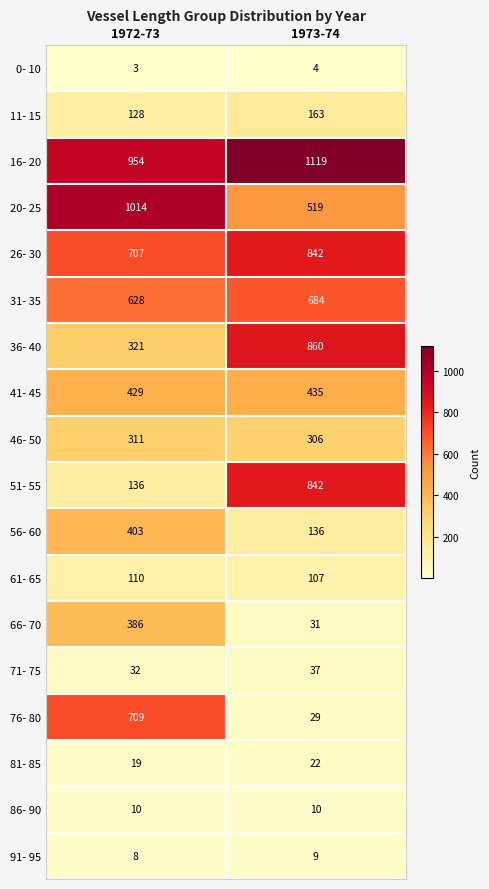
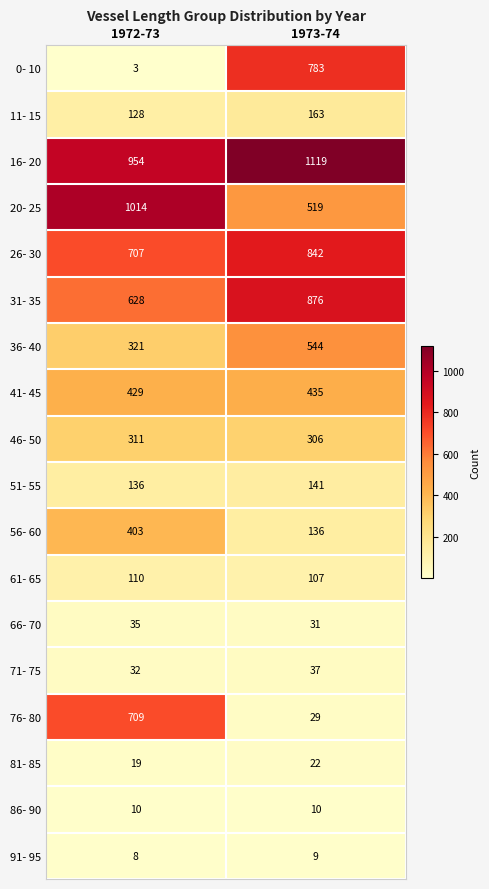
  {
    "0- 10": {
      "1972-73": 3,
-     "1973-74": 4
+     "1973-74": 783
    },
    "11- 15": {
      "1972-73": 128,
      "1973-74": 163
    },
    "16- 20": {
      "1972-73": 954,
      "1973-74": 1119
    },
    "20- 25": {
      "1972-73": 1014,
      "1973-74": 519
    },
    "26- 30": {
      "1972-73": 707,
      "1973-74": 842
    },
    "31- 35": {
      "1972-73": 628,
-     "1973-74": 684
+     "1973-74": 876
    },
    "36- 40": {
      "1972-73": 321,
-     "1973-74": 860
+     "1973-74": 544
    },
    "41- 45": {
      "1972-73": 429,
      "1973-74": 435
    },
    "46- 50": {
      "1972-73": 311,
      "1973-74": 306
    },
    "51- 55": {
      "1972-73": 136,
-     "1973-74": 842
+     "1973-74": 141
    },
    "56- 60": {
      "1972-73": 403,
      "1973-74": 136
    },
    "61- 65": {
      "1972-73": 110,
      "1973-74": 107
    },
    "66- 70": {
-     "1972-73": 386,
+     "1972-73": 35,
      "1973-74": 31
    },
    "71- 75": {
      "1972-73": 32,
      "1973-74": 37
    },
    "76- 80": {
      "1972-73": 709,
      "1973-74": 29
    },
    "81- 85": {
      "1972-73": 19,
      "1973-74": 22
    },
    "86- 90": {
      "1972-73": 10,
      "1973-74": 10
    },
    "91- 95": {
      "1972-73": 8,
      "1973-74": 9
    }
  }
